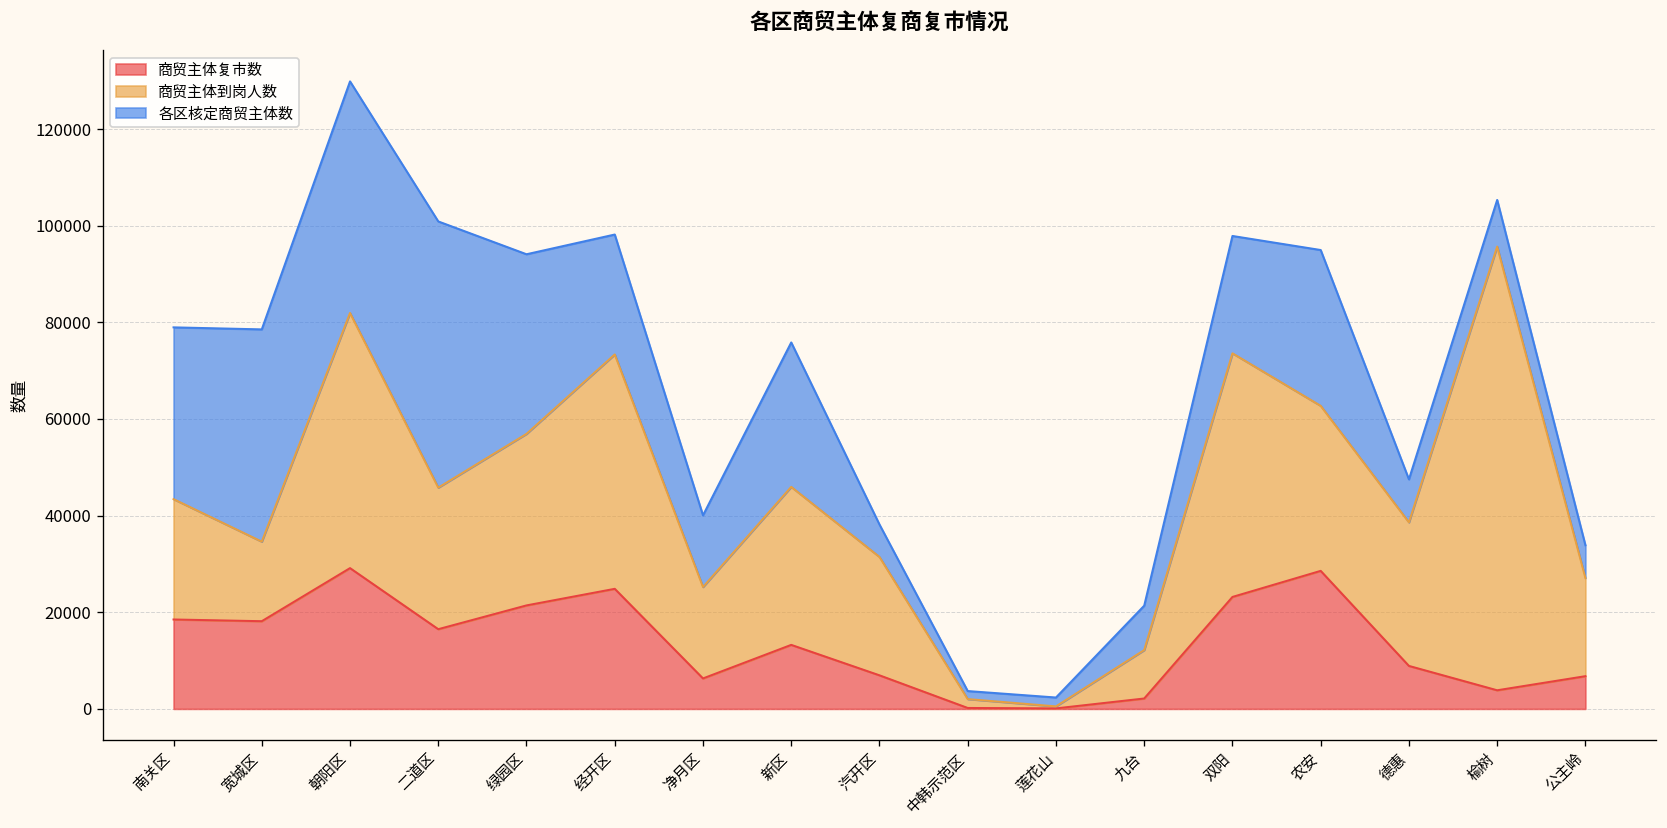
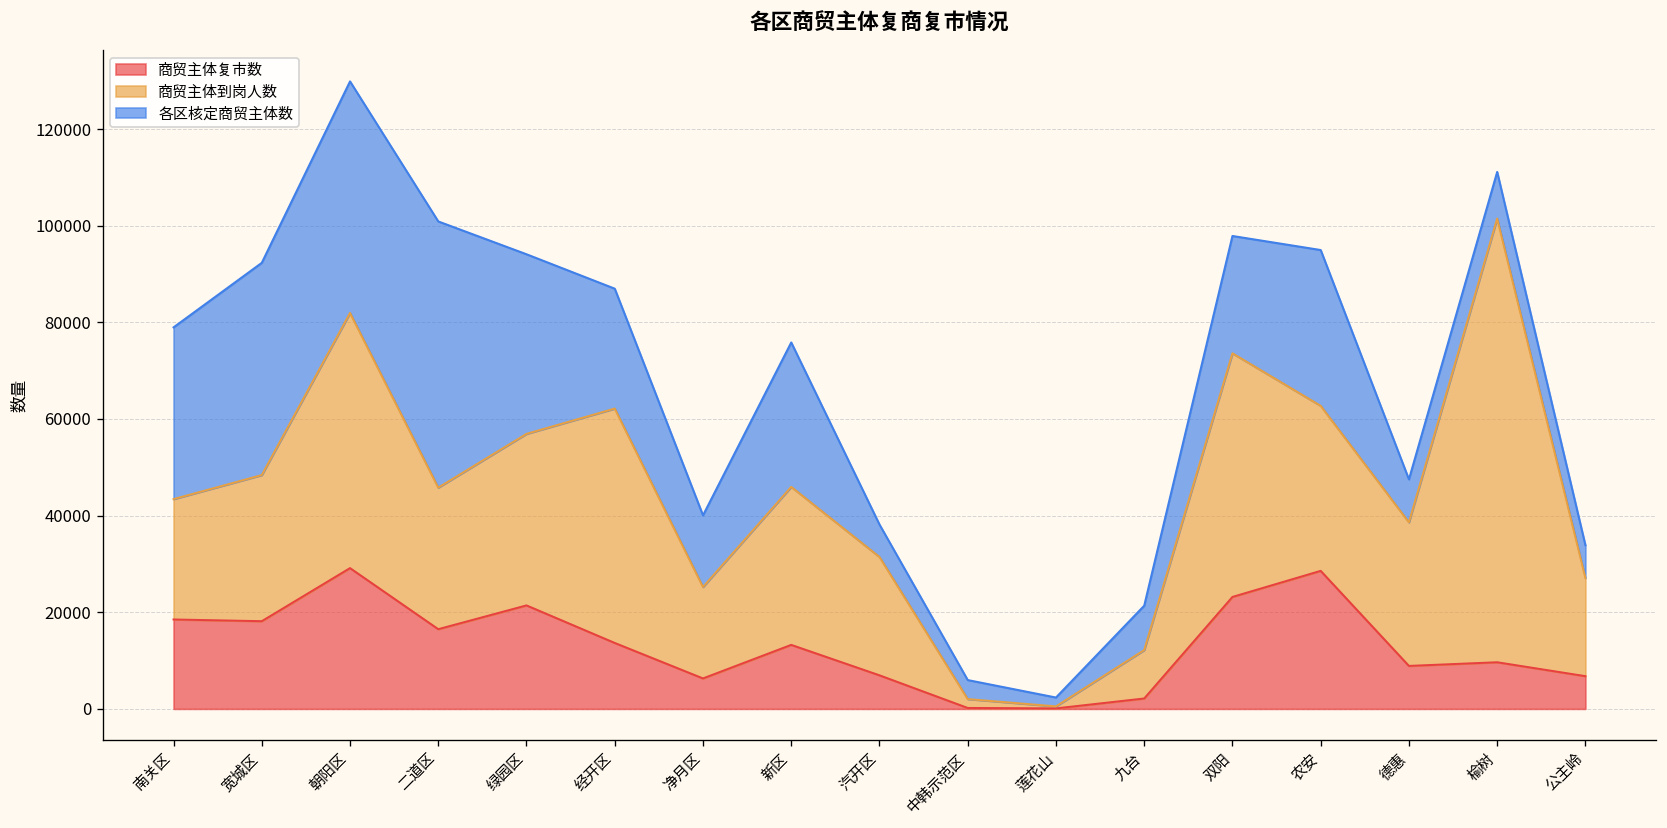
  {
    "商贸主体复市数": {
      "南关区": 19000,
      "宽城区": 18000,
      "朝阳区": 29000,
      "二道区": 16000,
      "绿园区": 21000,
-     "经开区": 25000,
+     "经开区": 14000,
      "净月区": 6000,
      "新区": 13000,
      "汽开区": 7000,
      "中韩示范区": 0,
      "九台": 2000,
      "双阳": 23000,
      "农安": 29000,
      "德惠": 9000,
-     "榆树": 4000,
+     "榆树": 10000,
      "公主岭": 7000
    },
    "商贸主体到岗人数": {
      "南关区": 25000,
-     "宽城区": 16000,
+     "宽城区": 30000,
      "朝阳区": 53000,
      "二道区": 29000,
      "绿园区": 36000,
      "经开区": 49000,
      "净月区": 19000,
      "新区": 33000,
      "汽开区": 25000,
      "中韩示范区": 2000,
      "九台": 10000,
      "双阳": 50000,
      "农安": 34000,
      "德惠": 30000,
      "榆树": 92000,
      "公主岭": 20000
    },
    "各区核定商贸主体数": {
      "南关区": 36000,
      "宽城区": 44000,
      "朝阳区": 48000,
      "二道区": 55000,
      "绿园区": 37000,
      "经开区": 25000,
      "净月区": 15000,
      "新区": 30000,
      "汽开区": 7000,
-     "中韩示范区": 2000,
+     "中韩示范区": 4000,
      "莲花山": 2000,
      "九台": 9000,
      "双阳": 24000,
      "农安": 32000,
      "德惠": 9000,
      "榆树": 10000,
      "公主岭": 7000
    }
  }
